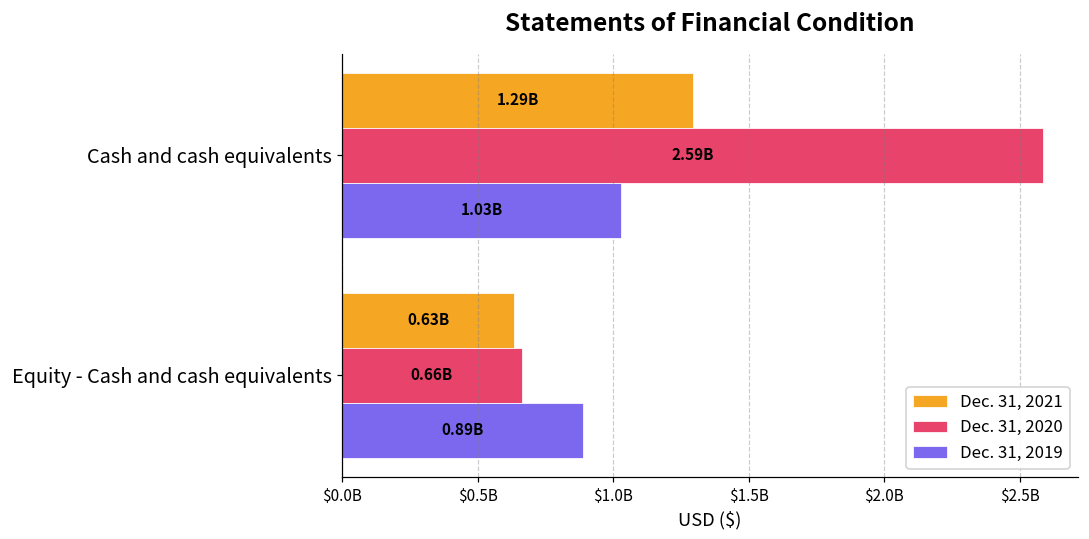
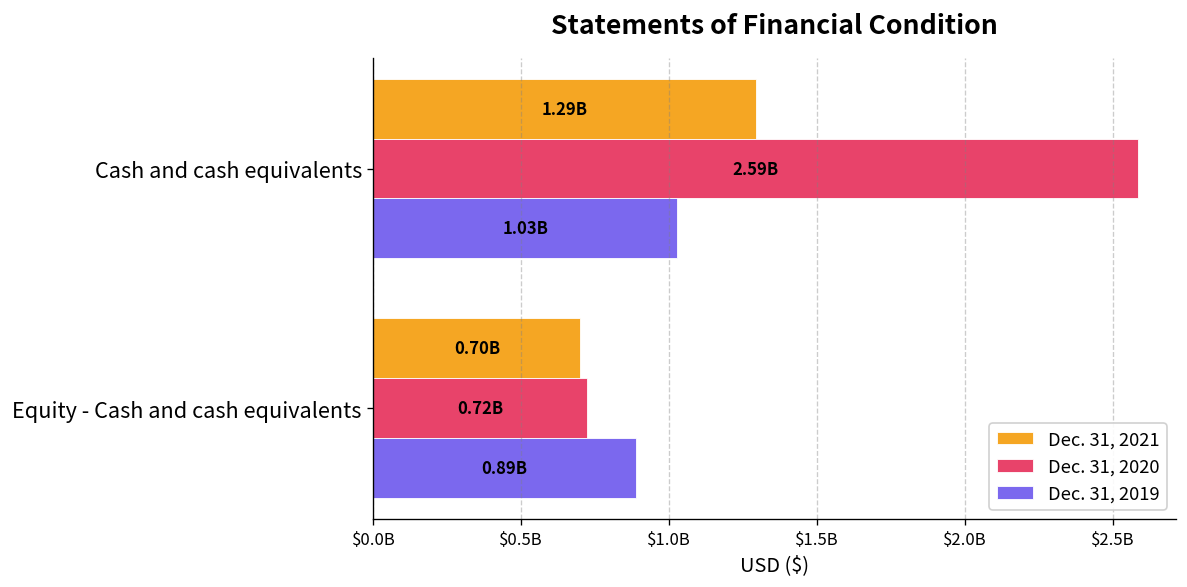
  {
    "Dec. 31, 2021": {
      "Cash and cash equivalents": "1.29B",
-     "Equity - Cash and cash equivalents": "0.63B"
+     "Equity - Cash and cash equivalents": "0.70B"
    },
    "Dec. 31, 2020": {
      "Cash and cash equivalents": "2.59B",
-     "Equity - Cash and cash equivalents": "0.66B"
+     "Equity - Cash and cash equivalents": "0.72B"
    },
    "Dec. 31, 2019": {
      "Cash and cash equivalents": "1.03B",
      "Equity - Cash and cash equivalents": "0.89B"
    }
  }
